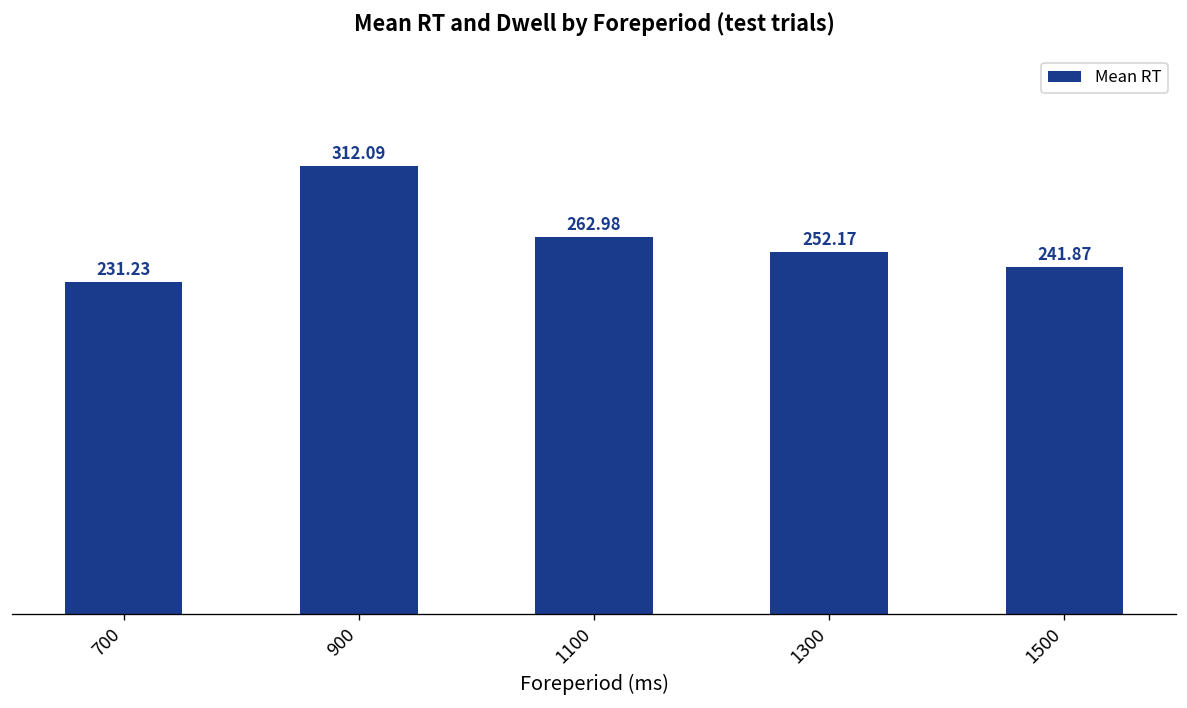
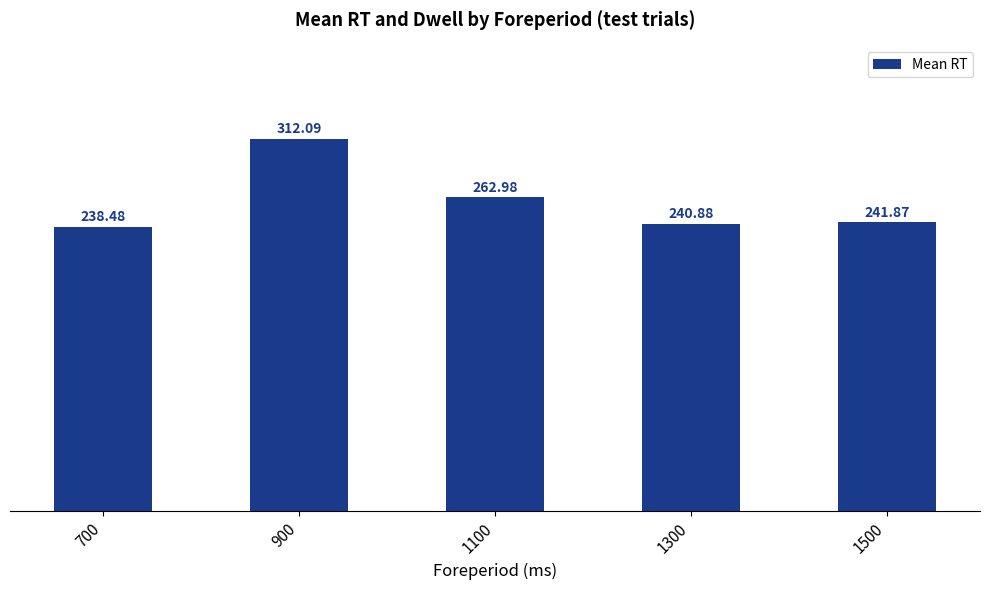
  {
-   "700": 231.23,
+   "700": 238.48,
    "900": 312.09,
    "1100": 262.98,
-   "1300": 252.17,
+   "1300": 240.88,
    "1500": 241.87
  }
